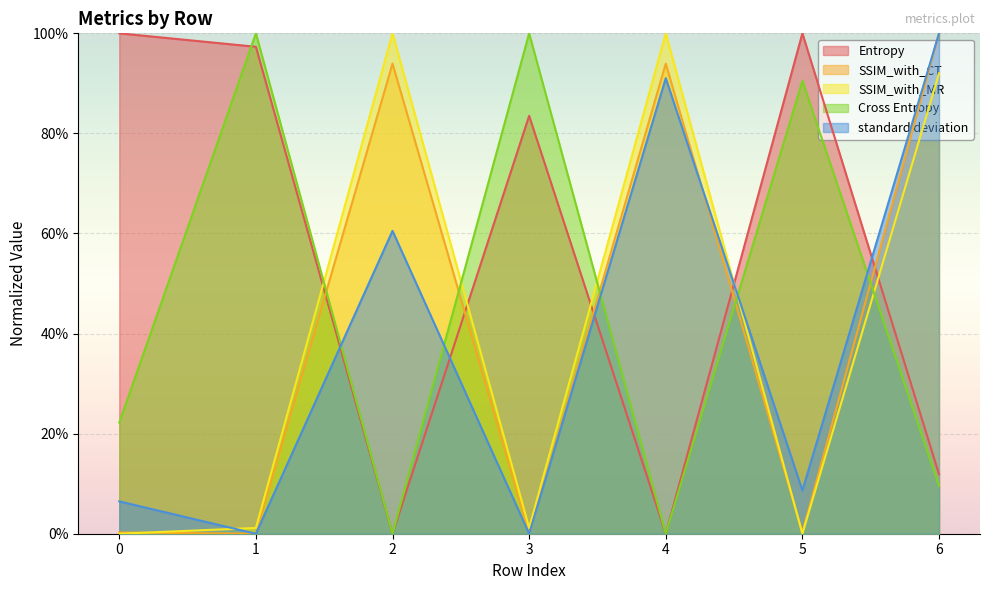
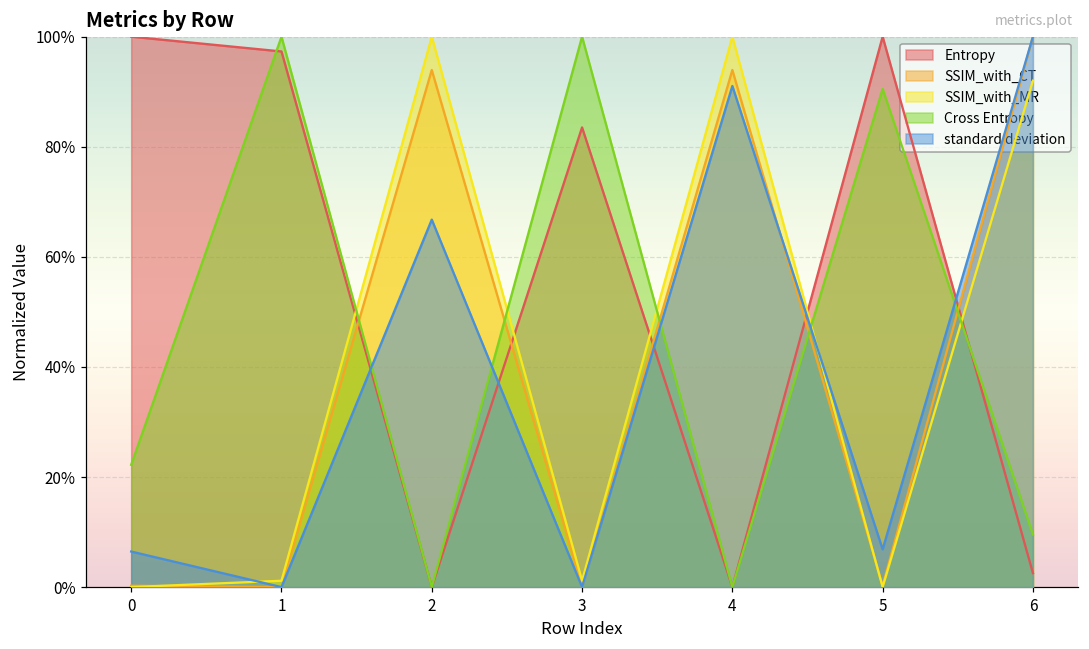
  {
    "Entropy": {
      "0": "100%",
      "1": "97%",
      "3": "84%",
      "5": "100%",
-     "6": "12%"
+     "6": "3%"
    },
    "Cross Entropy": {
      "0": "22%",
      "1": "100%",
      "3": "100%",
      "5": "91%",
      "6": "10%"
    },
    "standard deviation": {
      "0": "6%",
-     "2": "61%",
+     "2": "67%",
      "4": "91%",
-     "5": "9%"
+     "5": "7%"
    }
  }
